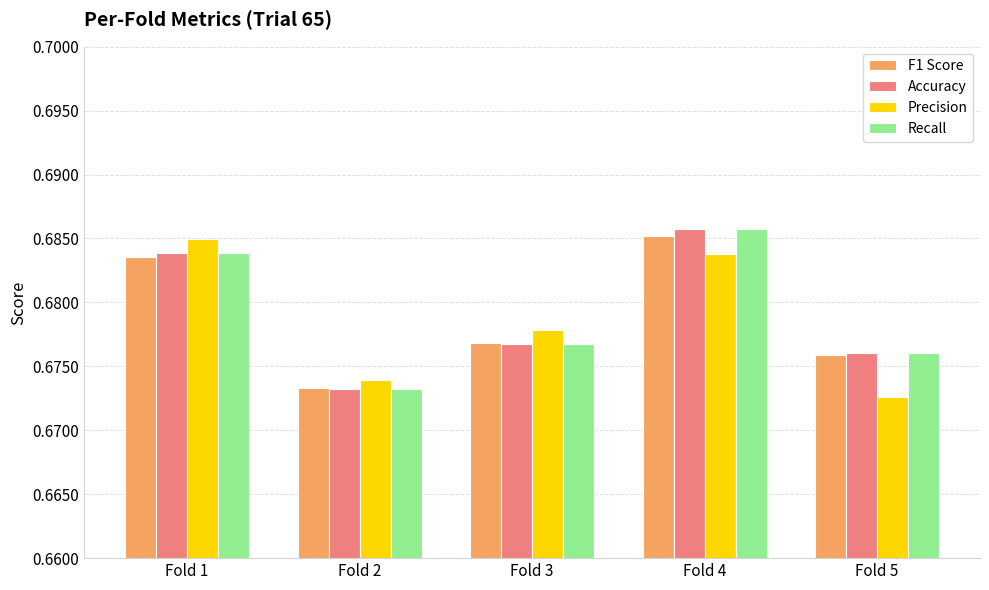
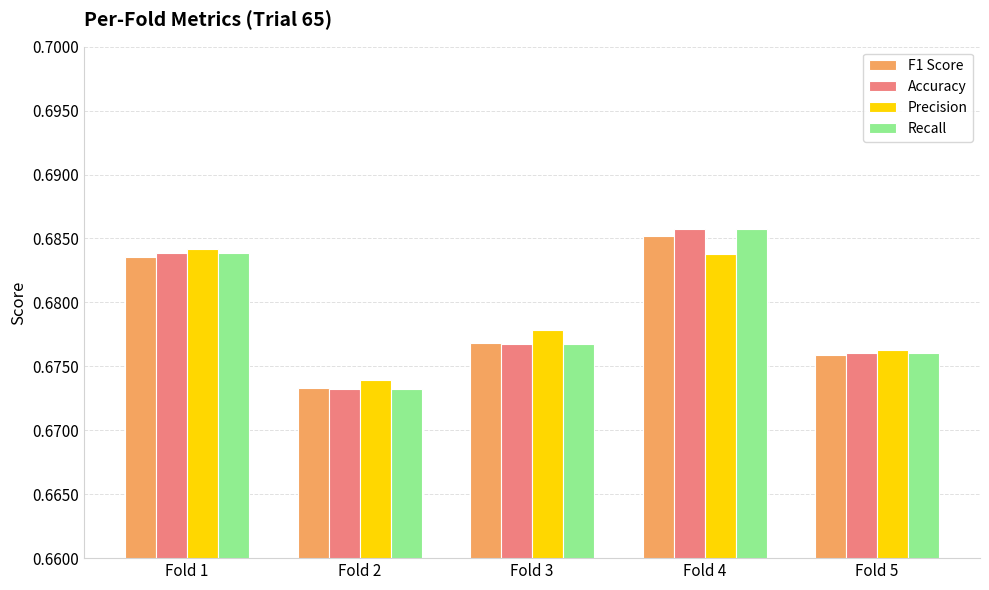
  {
    "Precision": {
-     "Fold 1": 0.6849,
+     "Fold 1": 0.6842,
      "Fold 2": 0.6739,
      "Fold 3": 0.6778,
      "Fold 4": 0.6838,
-     "Fold 5": 0.6726
+     "Fold 5": 0.6762
    },
    "Recall": {
      "Fold 1": 0.6838,
      "Fold 2": 0.6732,
      "Fold 3": 0.6768,
      "Fold 4": 0.6857,
      "Fold 5": 0.6760
    }
  }
